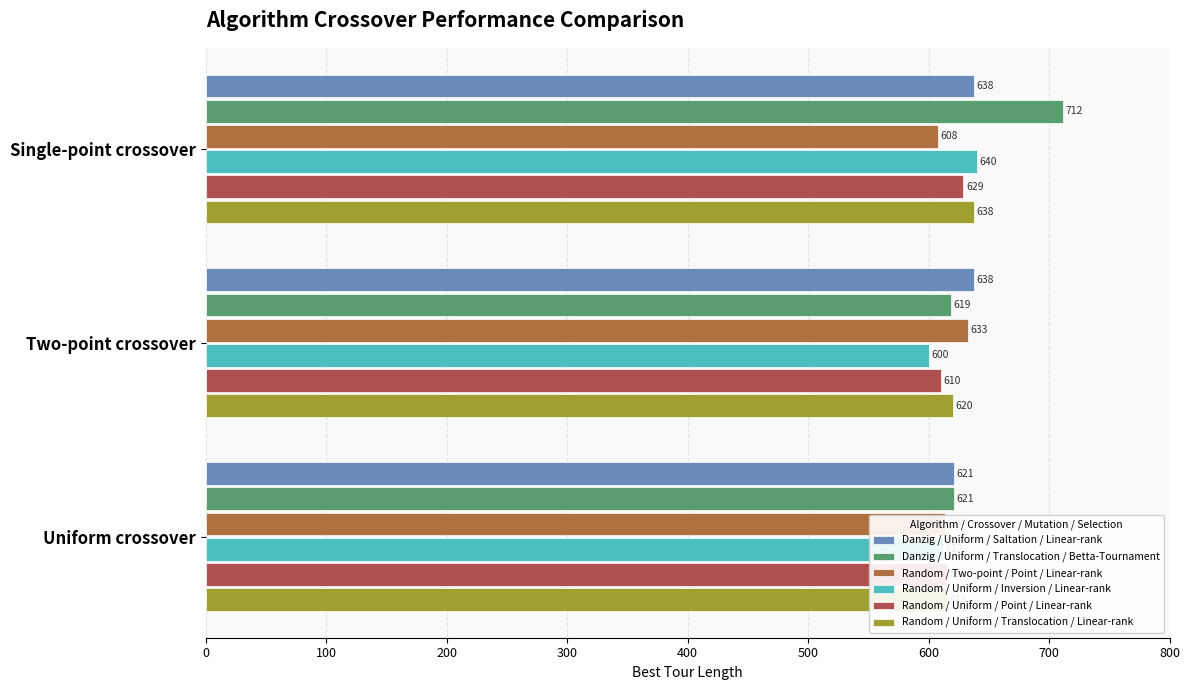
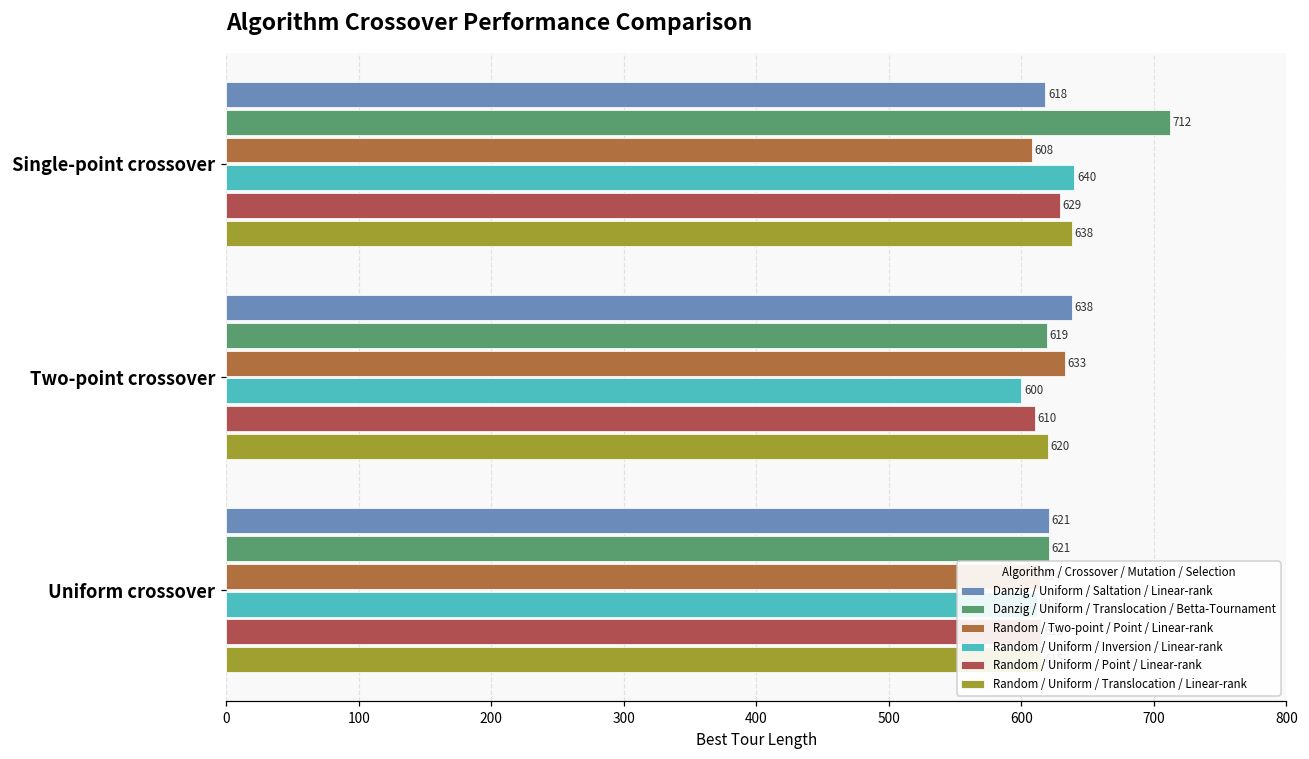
  {
    "Danzig / Uniform / Saltation / Linear-rank": {
-     "Single-point crossover": 638,
+     "Single-point crossover": 618,
      "Two-point crossover": 638,
      "Uniform crossover": 621
    },
    "Danzig / Uniform / Translocation / Betta-Tournament": {
      "Single-point crossover": 712,
      "Two-point crossover": 619,
      "Uniform crossover": 621
    },
    "Random / Uniform / Inversion / Linear-rank": {
      "Single-point crossover": 640,
      "Two-point crossover": 600
    }
  }
